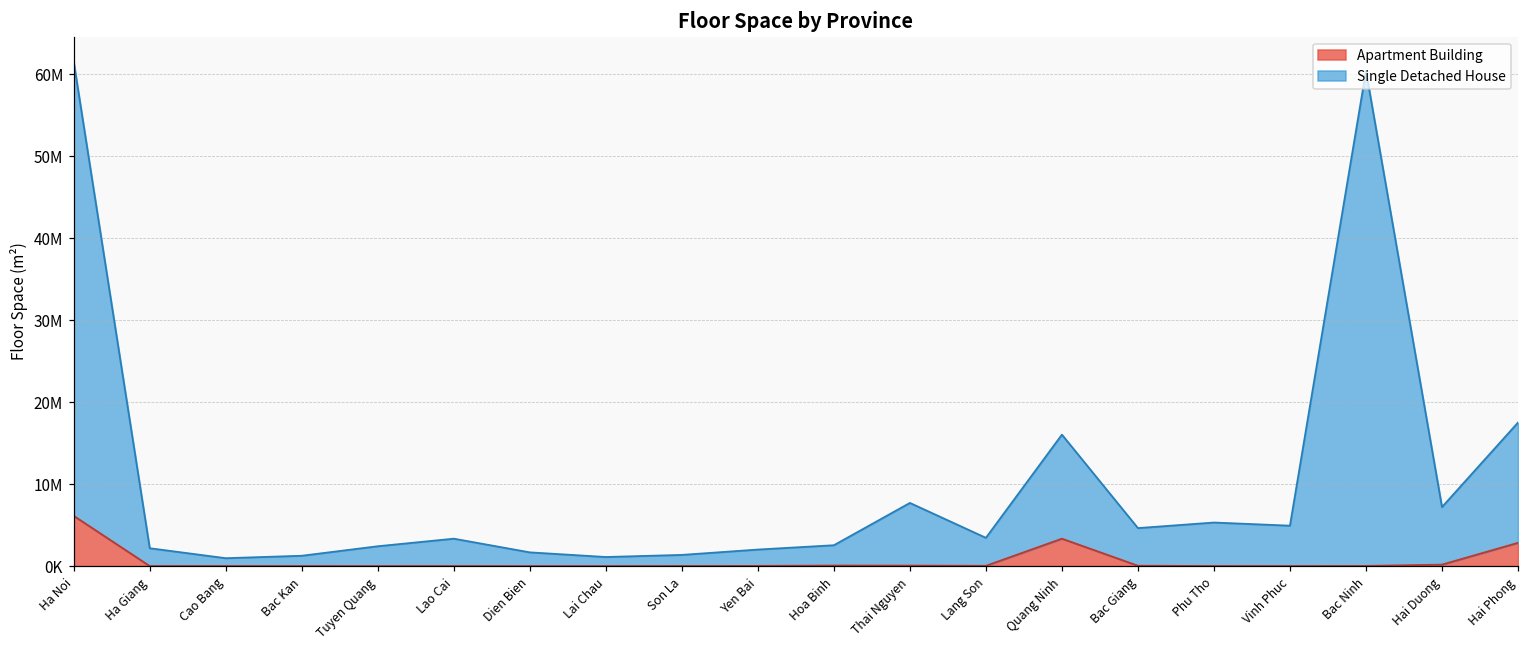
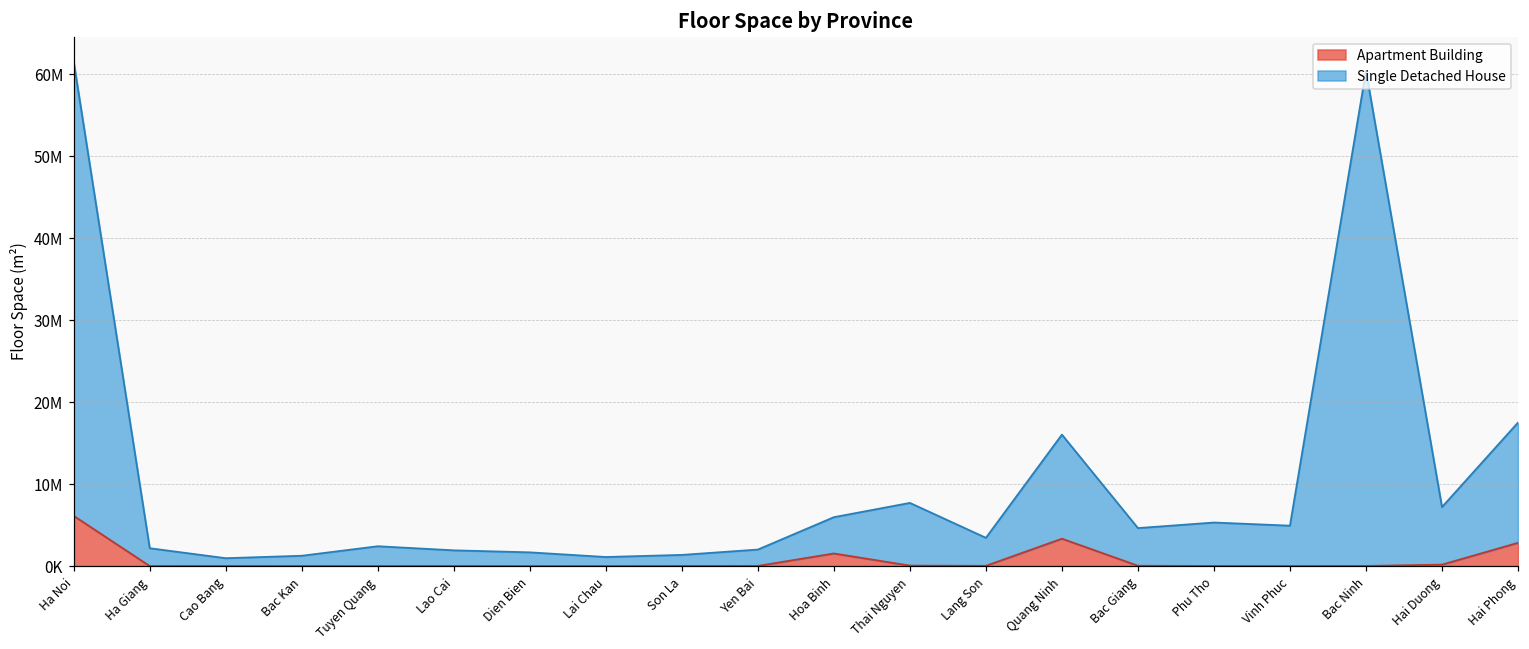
  {
    "Apartment Building": {
      "Ha Noi": 6000000,
      "Ha Giang": 0,
      "Cao Bang": 0,
      "Bac Kan": 0,
      "Tuyen Quang": 0,
      "Lao Cai": 0,
      "Dien Bien": 0,
      "Lai Chau": 0,
      "Son La": 0,
      "Yen Bai": 0,
-     "Hoa Binh": 0,
+     "Hoa Binh": 2000000,
      "Thai Nguyen": 0,
      "Lang Son": 0,
      "Quang Ninh": 3000000,
      "Bac Giang": 0,
      "Phu Tho": 0,
      "Vinh Phuc": 0,
      "Bac Ninh": 0,
      "Hai Duong": 0,
      "Hai Phong": 3000000
    },
    "Single Detached House": {
      "Ha Noi": 55000000,
      "Ha Giang": 2000000,
      "Cao Bang": 1000000,
      "Bac Kan": 1000000,
      "Tuyen Quang": 2000000,
-     "Lao Cai": 3000000,
+     "Lao Cai": 2000000,
      "Dien Bien": 2000000,
      "Lai Chau": 1000000,
      "Son La": 1000000,
      "Yen Bai": 2000000,
-     "Hoa Binh": 2000000,
+     "Hoa Binh": 4000000,
      "Thai Nguyen": 8000000,
      "Lang Son": 3000000,
      "Quang Ninh": 13000000,
      "Bac Giang": 5000000,
      "Phu Tho": 5000000,
      "Vinh Phuc": 5000000,
      "Hai Duong": 7000000,
      "Hai Phong": 15000000
    }
  }
